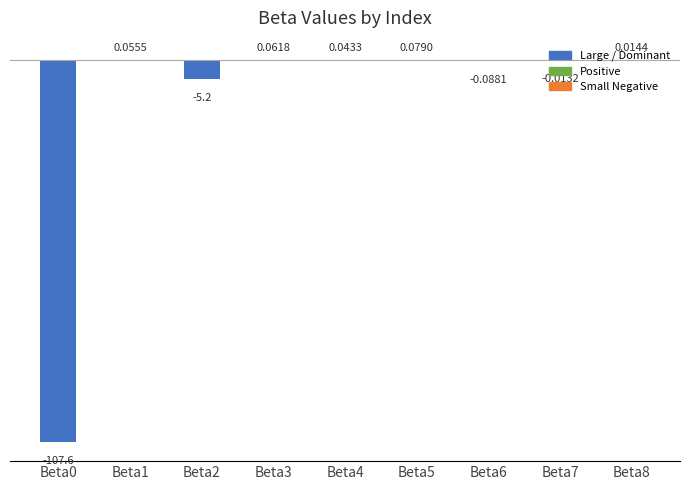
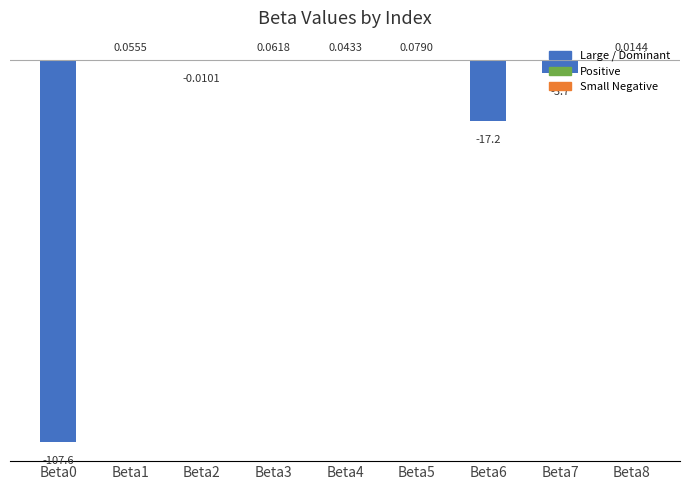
  {
    "Beta0": -107.6,
    "Beta1": 0.0555,
-   "Beta2": -5.2,
+   "Beta2": -0.0101,
    "Beta3": 0.0618,
    "Beta4": 0.0433,
    "Beta5": 0.0790,
-   "Beta6": -0.0881,
-   "Beta7": -0.0132,
+   "Beta6": -17.2,
+   "Beta7": -3.7,
    "Beta8": 0.0144
  }
